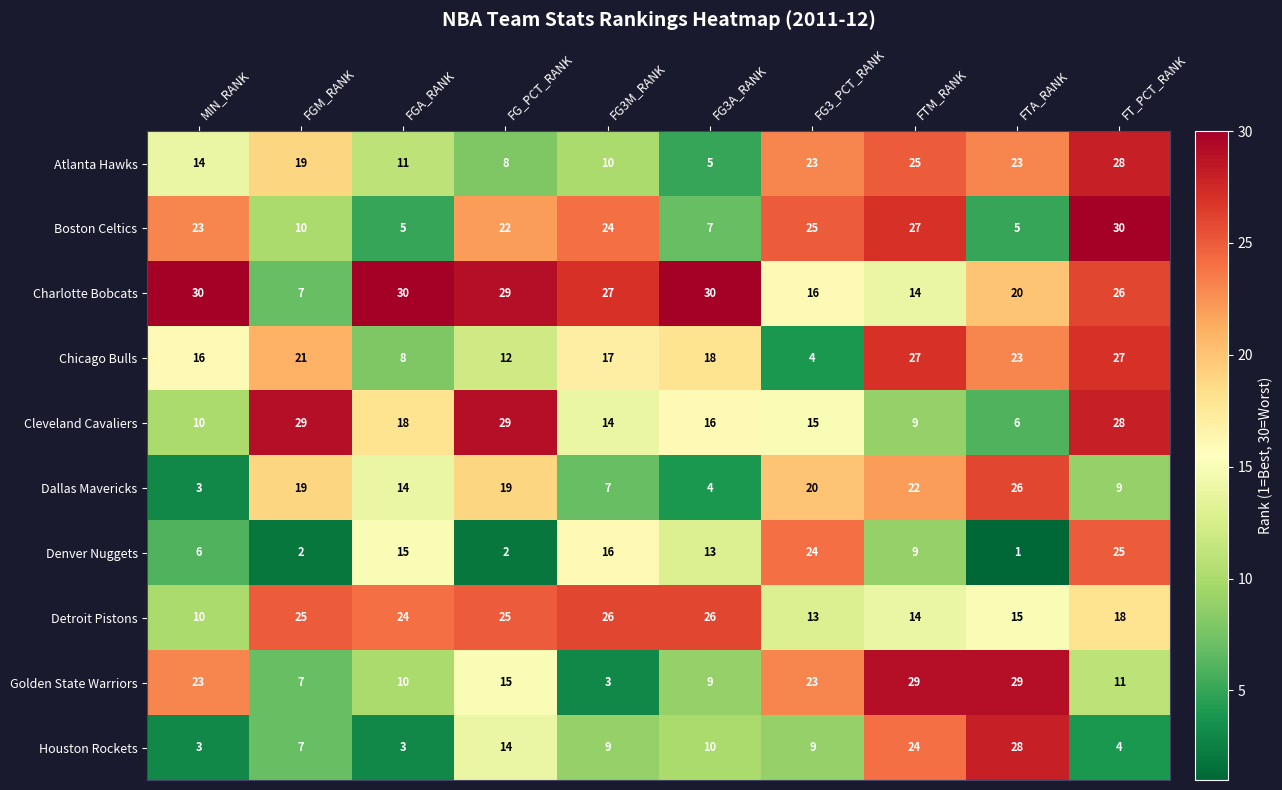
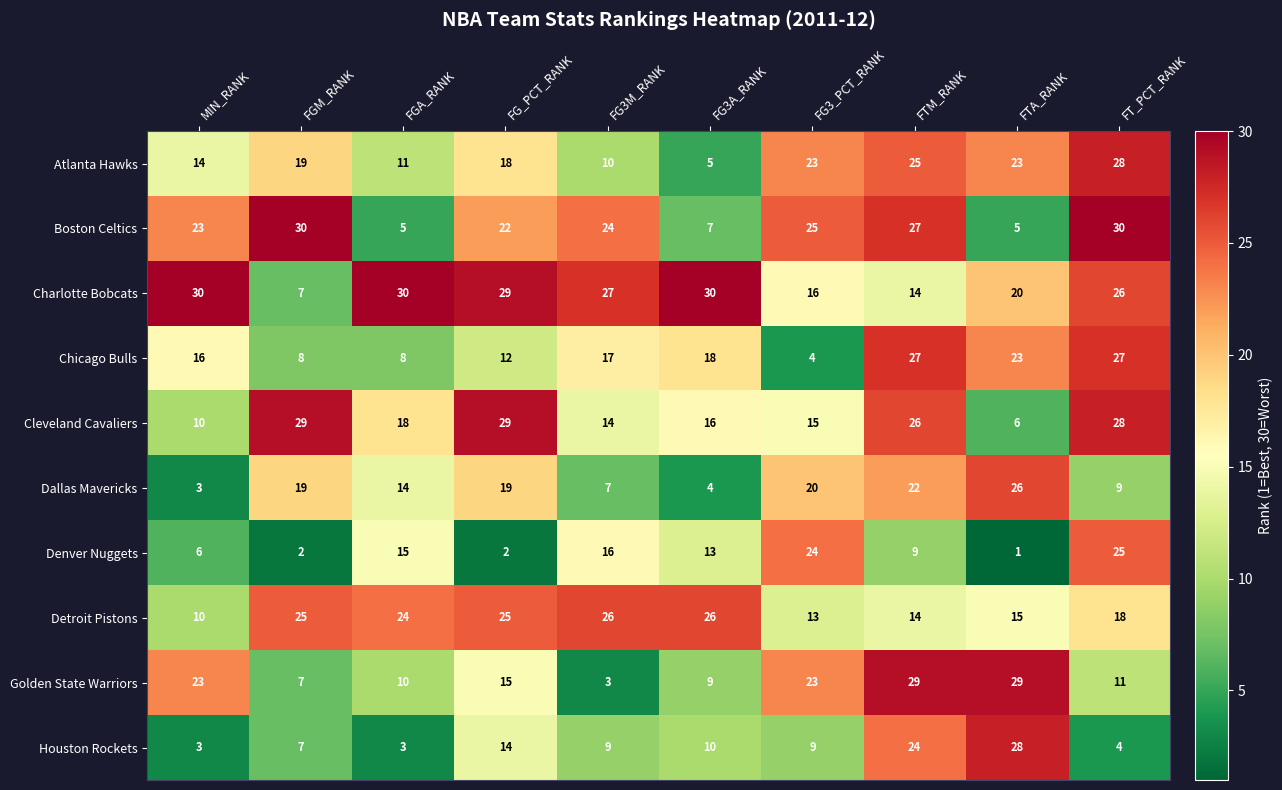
  {
    "Atlanta Hawks": {
      "MIN_RANK": 14,
      "FGM_RANK": 19,
      "FGA_RANK": 11,
-     "FG_PCT_RANK": 8,
+     "FG_PCT_RANK": 18,
      "FG3M_RANK": 10,
      "FG3A_RANK": 5,
      "FG3_PCT_RANK": 23,
      "FTM_RANK": 25,
      "FTA_RANK": 23,
      "FT_PCT_RANK": 28
    },
    "Boston Celtics": {
      "MIN_RANK": 23,
-     "FGM_RANK": 10,
+     "FGM_RANK": 30,
      "FGA_RANK": 5,
      "FG_PCT_RANK": 22,
      "FG3M_RANK": 24,
      "FG3A_RANK": 7,
      "FG3_PCT_RANK": 25,
      "FTM_RANK": 27,
      "FTA_RANK": 5,
      "FT_PCT_RANK": 30
    },
    "Charlotte Bobcats": {
      "MIN_RANK": 30,
      "FGM_RANK": 7,
      "FGA_RANK": 30,
      "FG_PCT_RANK": 29,
      "FG3M_RANK": 27,
      "FG3A_RANK": 30,
      "FG3_PCT_RANK": 16,
      "FTM_RANK": 14,
      "FTA_RANK": 20,
      "FT_PCT_RANK": 26
    },
    "Chicago Bulls": {
      "MIN_RANK": 16,
-     "FGM_RANK": 21,
+     "FGM_RANK": 8,
      "FGA_RANK": 8,
      "FG_PCT_RANK": 12,
      "FG3M_RANK": 17,
      "FG3A_RANK": 18,
      "FG3_PCT_RANK": 4,
      "FTM_RANK": 27,
      "FTA_RANK": 23,
      "FT_PCT_RANK": 27
    },
    "Cleveland Cavaliers": {
      "MIN_RANK": 10,
      "FGM_RANK": 29,
      "FGA_RANK": 18,
      "FG_PCT_RANK": 29,
      "FG3M_RANK": 14,
      "FG3A_RANK": 16,
      "FG3_PCT_RANK": 15,
-     "FTM_RANK": 9,
+     "FTM_RANK": 26,
      "FTA_RANK": 6,
      "FT_PCT_RANK": 28
    },
    "Dallas Mavericks": {
      "MIN_RANK": 3,
      "FGM_RANK": 19,
      "FGA_RANK": 14,
      "FG_PCT_RANK": 19,
      "FG3M_RANK": 7,
      "FG3A_RANK": 4,
      "FG3_PCT_RANK": 20,
      "FTM_RANK": 22,
      "FTA_RANK": 26,
      "FT_PCT_RANK": 9
    },
    "Denver Nuggets": {
      "MIN_RANK": 6,
      "FGM_RANK": 2,
      "FGA_RANK": 15,
      "FG_PCT_RANK": 2,
      "FG3M_RANK": 16,
      "FG3A_RANK": 13,
      "FG3_PCT_RANK": 24,
      "FTM_RANK": 9,
      "FTA_RANK": 1,
      "FT_PCT_RANK": 25
    },
    "Detroit Pistons": {
      "MIN_RANK": 10,
      "FGM_RANK": 25,
      "FGA_RANK": 24,
      "FG_PCT_RANK": 25,
      "FG3M_RANK": 26,
      "FG3A_RANK": 26,
      "FG3_PCT_RANK": 13,
      "FTM_RANK": 14,
      "FTA_RANK": 15,
      "FT_PCT_RANK": 18
    },
    "Golden State Warriors": {
      "MIN_RANK": 23,
      "FGM_RANK": 7,
      "FGA_RANK": 10,
      "FG_PCT_RANK": 15,
      "FG3M_RANK": 3,
      "FG3A_RANK": 9,
      "FG3_PCT_RANK": 23,
      "FTM_RANK": 29,
      "FTA_RANK": 29,
      "FT_PCT_RANK": 11
    },
    "Houston Rockets": {
      "MIN_RANK": 3,
      "FGM_RANK": 7,
      "FGA_RANK": 3,
      "FG_PCT_RANK": 14,
      "FG3M_RANK": 9,
      "FG3A_RANK": 10,
      "FG3_PCT_RANK": 9,
      "FTM_RANK": 24,
      "FTA_RANK": 28,
      "FT_PCT_RANK": 4
    }
  }
